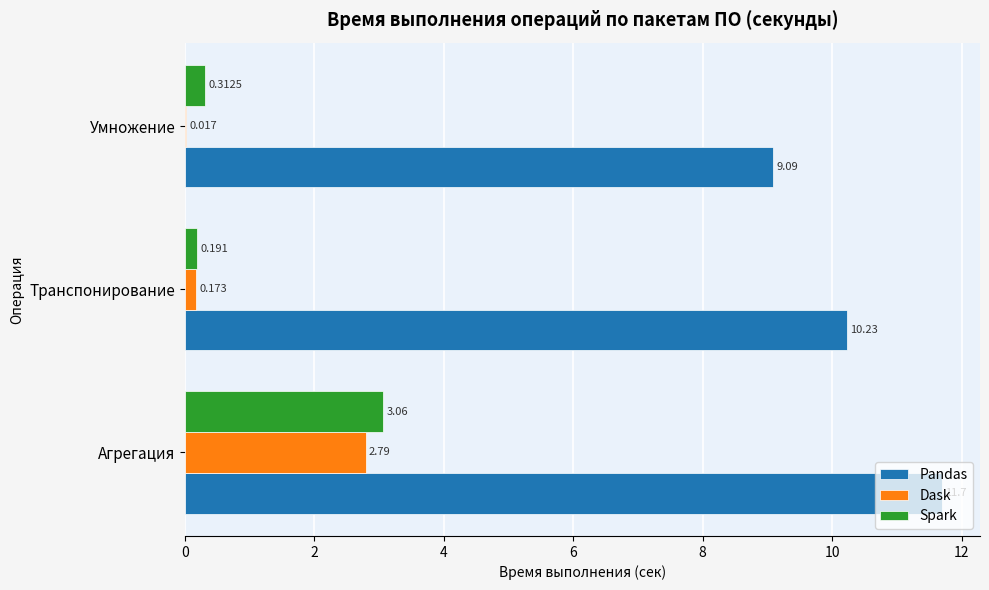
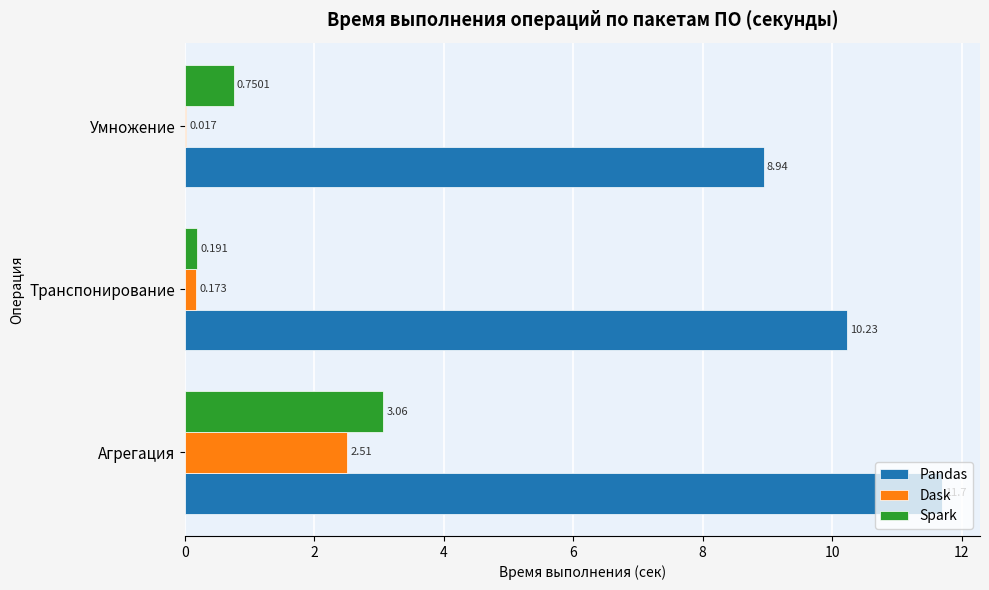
  {
    "Pandas": {
-     "Умножение": 9.09,
+     "Умножение": 8.94,
      "Транспонирование": 10.23
    },
    "Dask": {
      "Умножение": 0.017,
      "Транспонирование": 0.173,
-     "Агрегация": 2.79
+     "Агрегация": 2.51
    },
    "Spark": {
-     "Умножение": 0.3125,
+     "Умножение": 0.7501,
      "Транспонирование": 0.191,
      "Агрегация": 3.06
    }
  }
